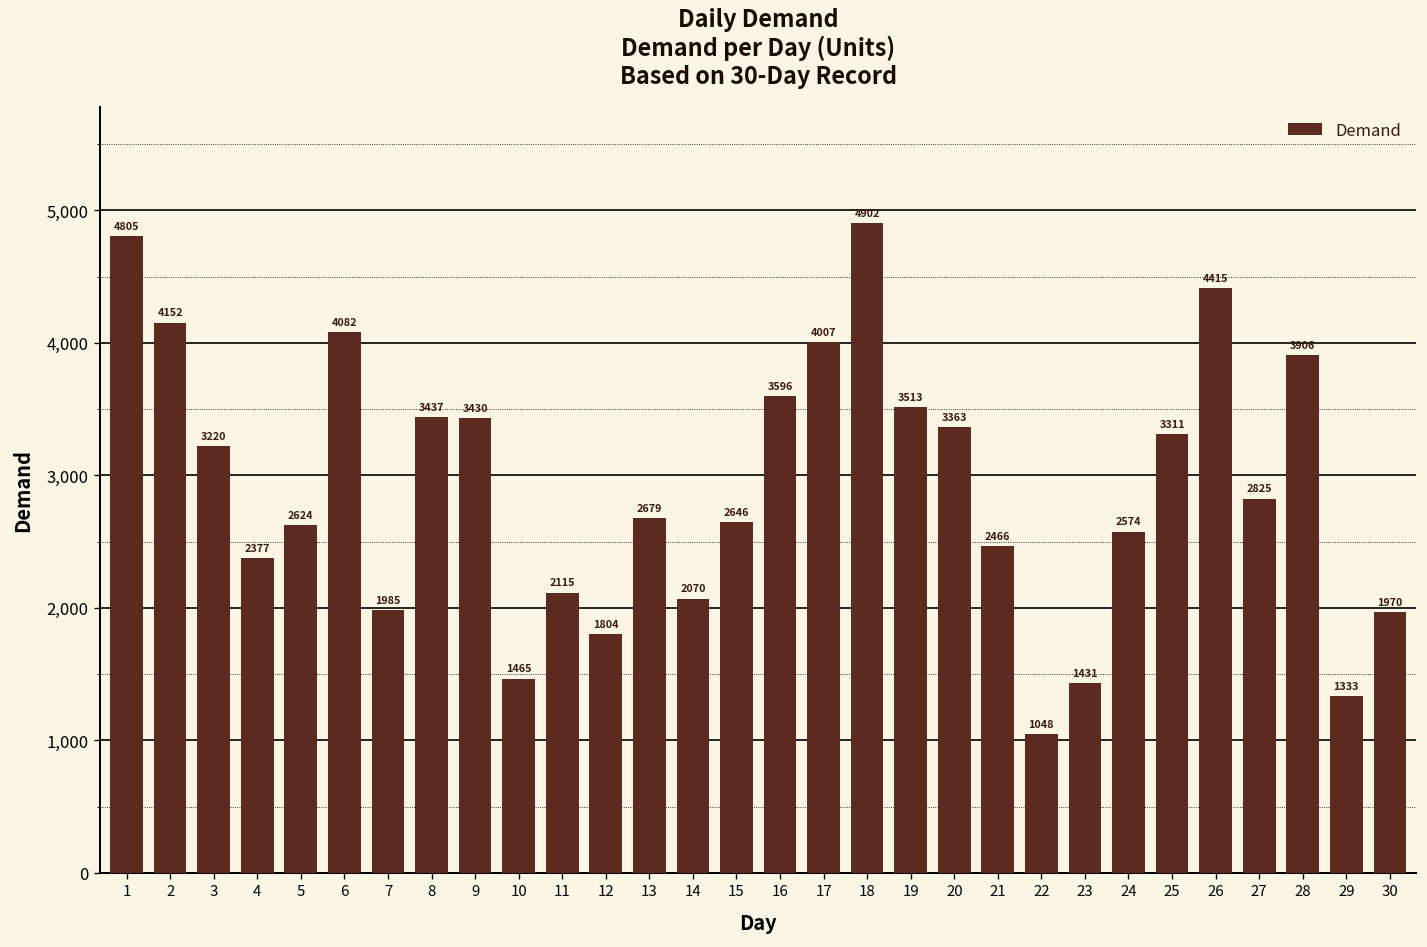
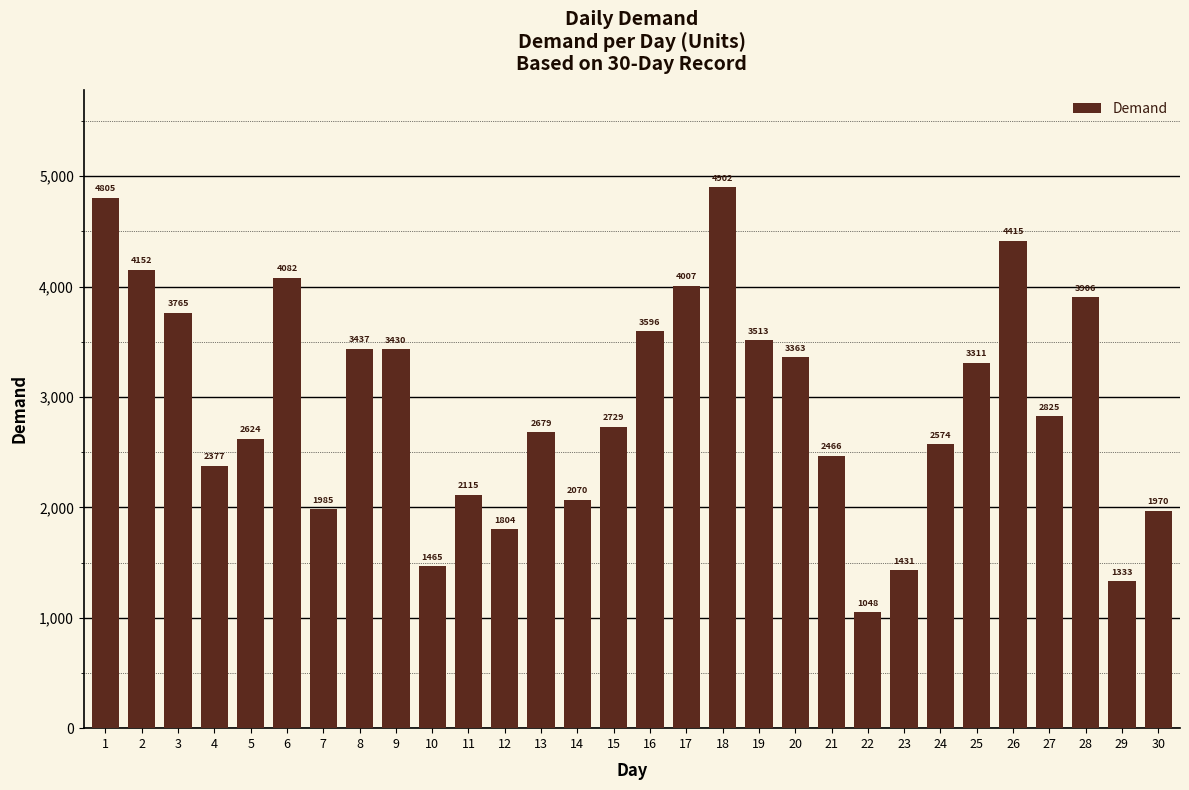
  {
    "1": 4805,
    "2": 4152,
-   "3": 3220,
+   "3": 3765,
    "4": 2377,
    "5": 2624,
    "6": 4082,
    "7": 1985,
    "8": 3437,
    "9": 3430,
    "10": 1465,
    "11": 2115,
    "12": 1804,
    "13": 2679,
    "14": 2070,
-   "15": 2646,
+   "15": 2729,
    "16": 3596,
    "17": 4007,
    "18": 4902,
    "19": 3513,
    "20": 3363,
    "21": 2466,
    "22": 1048,
    "23": 1431,
    "24": 2574,
    "25": 3311,
    "26": 4415,
    "27": 2825,
    "28": 3906,
    "29": 1333,
    "30": 1970
  }
